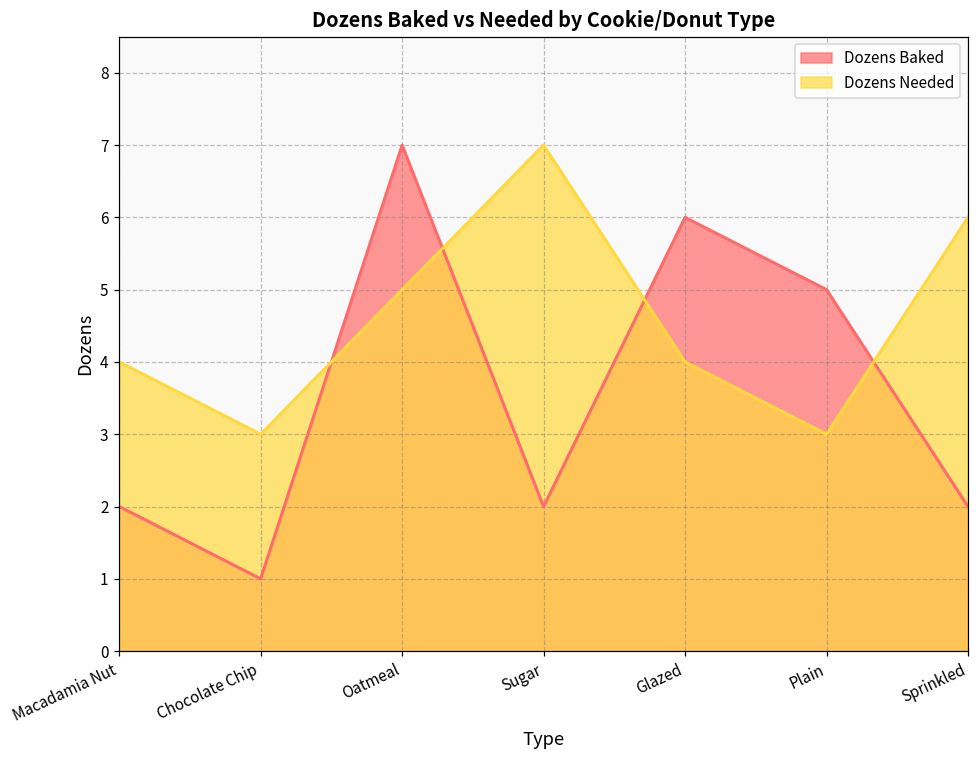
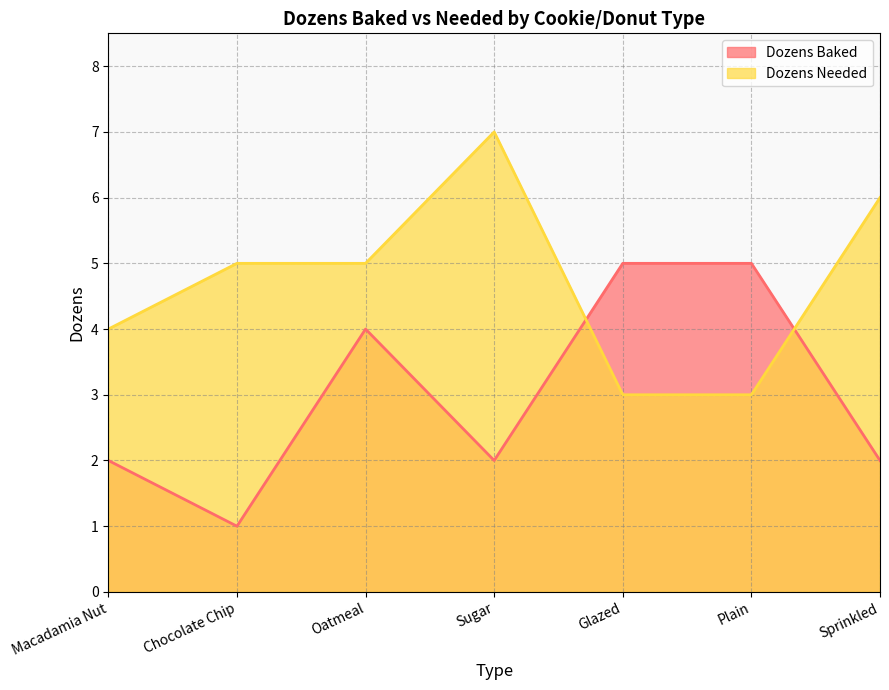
  {
    "Dozens Baked": {
      "Macadamia Nut": 2,
      "Chocolate Chip": 1,
-     "Oatmeal": 7,
+     "Oatmeal": 4,
      "Sugar": 2,
-     "Glazed": 6,
+     "Glazed": 5,
      "Plain": 5,
      "Sprinkled": 2
    },
    "Dozens Needed": {
      "Macadamia Nut": 4,
-     "Chocolate Chip": 3,
+     "Chocolate Chip": 5,
      "Oatmeal": 5,
      "Sugar": 7,
-     "Glazed": 4,
+     "Glazed": 3,
      "Plain": 3,
      "Sprinkled": 6
    }
  }
